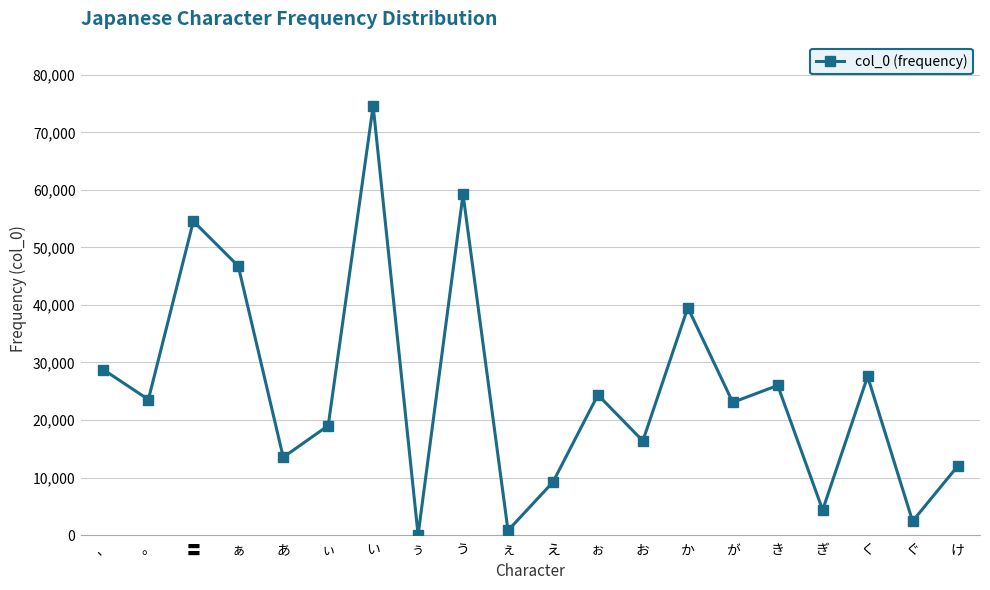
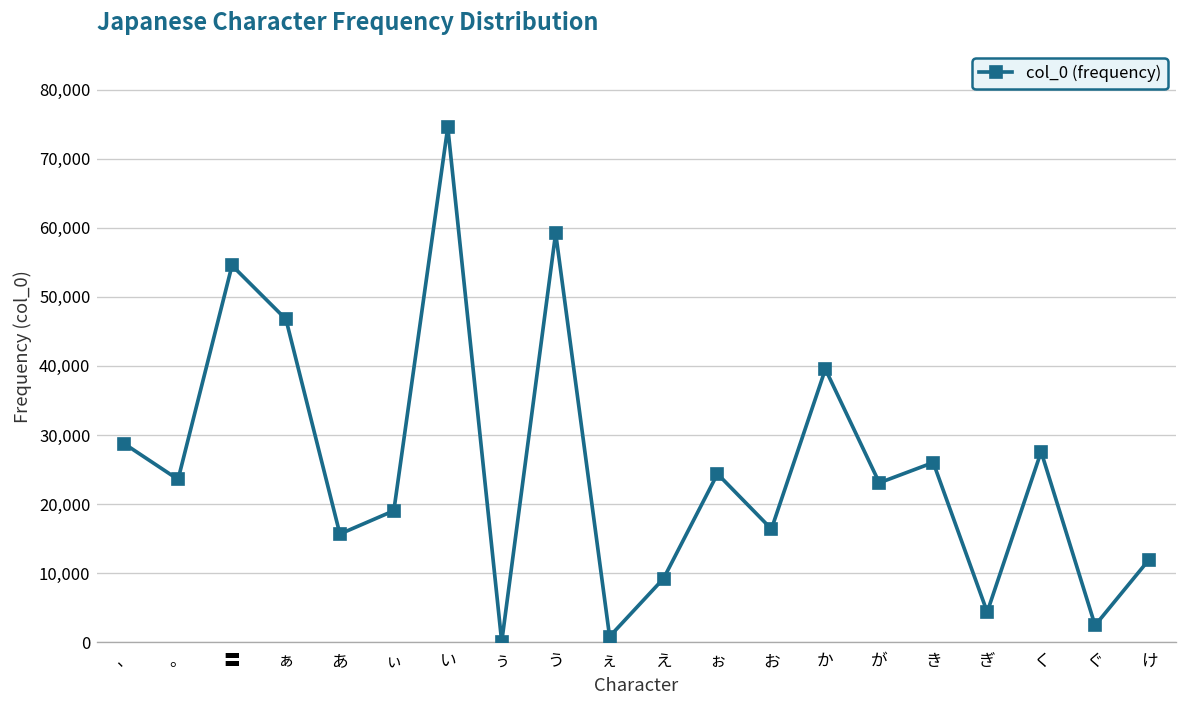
  {
    "、": "29,000",
    "。": "24,000",
    "〓": "55,000",
    "ぁ": "47,000",
-   "あ": "14,000",
+   "あ": "16,000",
    "ぃ": "19,000",
    "い": "75,000",
    "ぅ": "0",
    "う": "59,000",
    "ぇ": "1,000",
    "え": "9,000",
    "ぉ": "24,000",
    "お": "16,000",
    "か": "40,000",
    "が": "23,000",
    "き": "26,000",
    "ぎ": "4,000",
    "く": "28,000",
    "ぐ": "2,000",
    "け": "12,000"
  }
